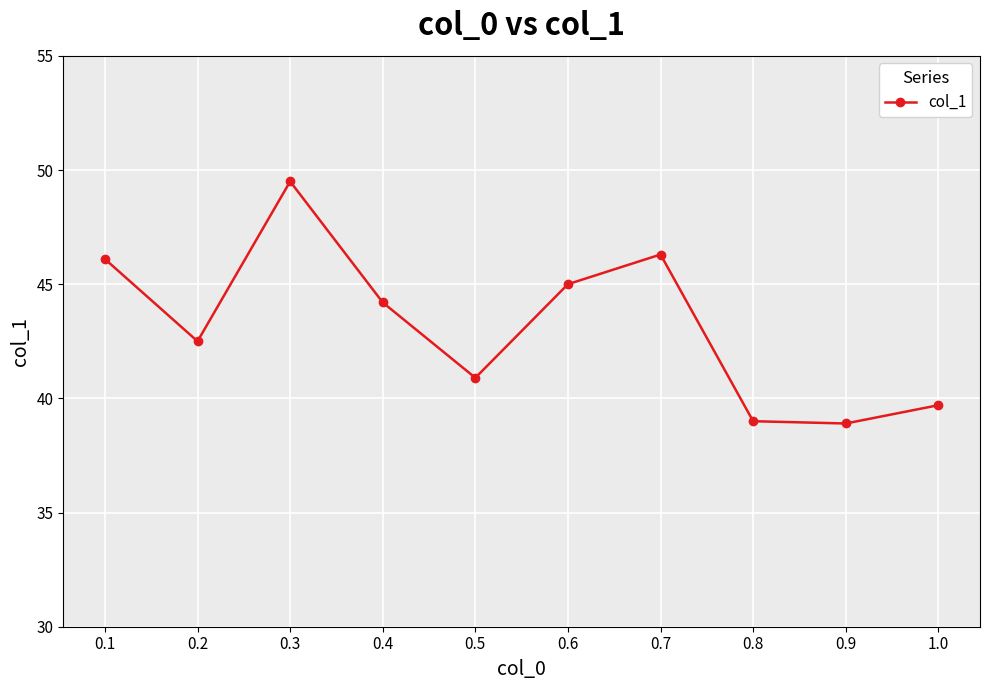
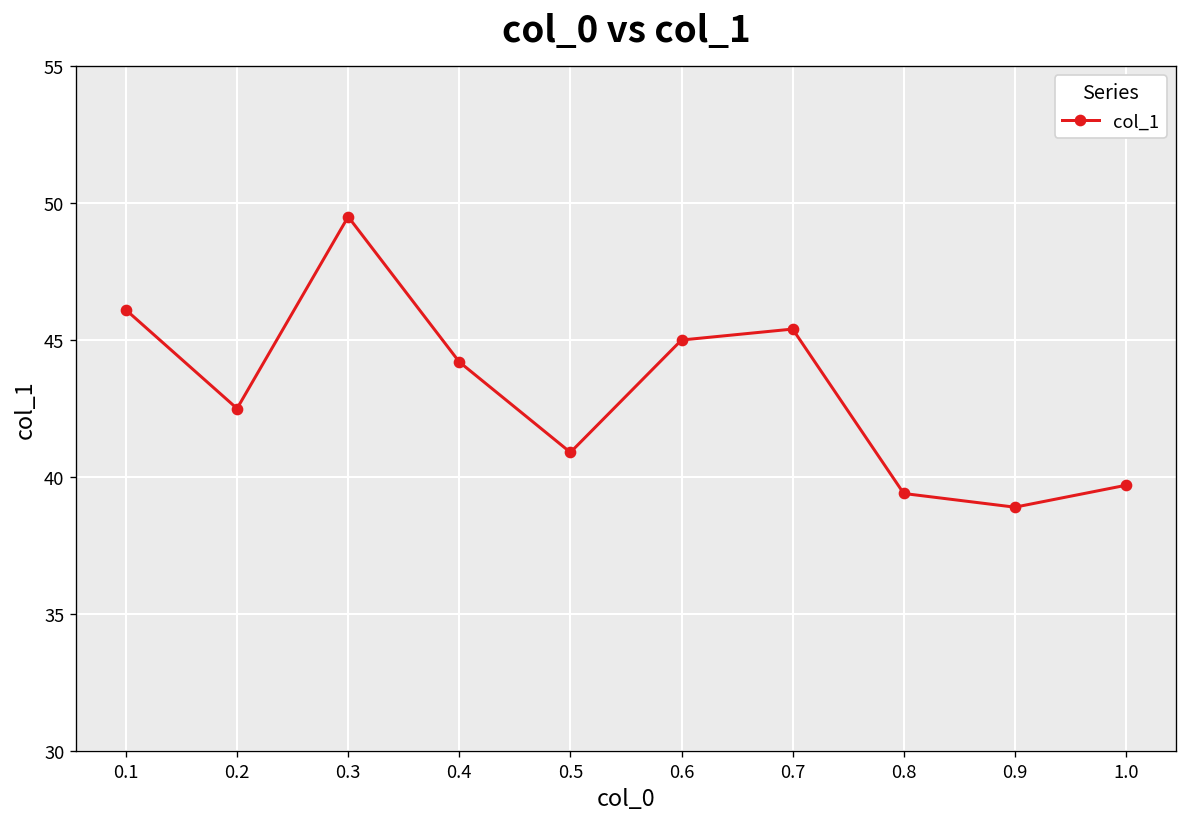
  {
    "0.1": 46.1,
    "0.2": 42.5,
    "0.3": 49.5,
    "0.4": 44.2,
    "0.5": 40.9,
    "0.6": 45.0,
-   "0.7": 46.3,
-   "0.8": 39.0,
+   "0.7": 45.4,
+   "0.8": 39.4,
    "0.9": 38.9,
    "1.0": 39.7
  }
